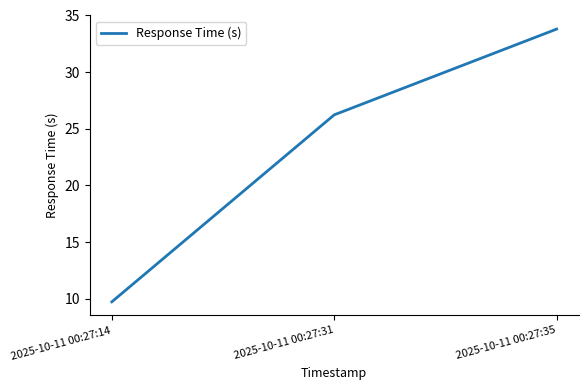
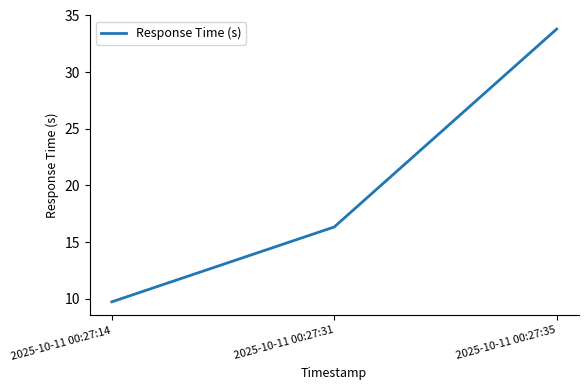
  {
    "2025-10-11 00:27:14": 9.7,
-   "2025-10-11 00:27:31": 26.2,
+   "2025-10-11 00:27:31": 16.3,
    "2025-10-11 00:27:35": 33.8
  }
